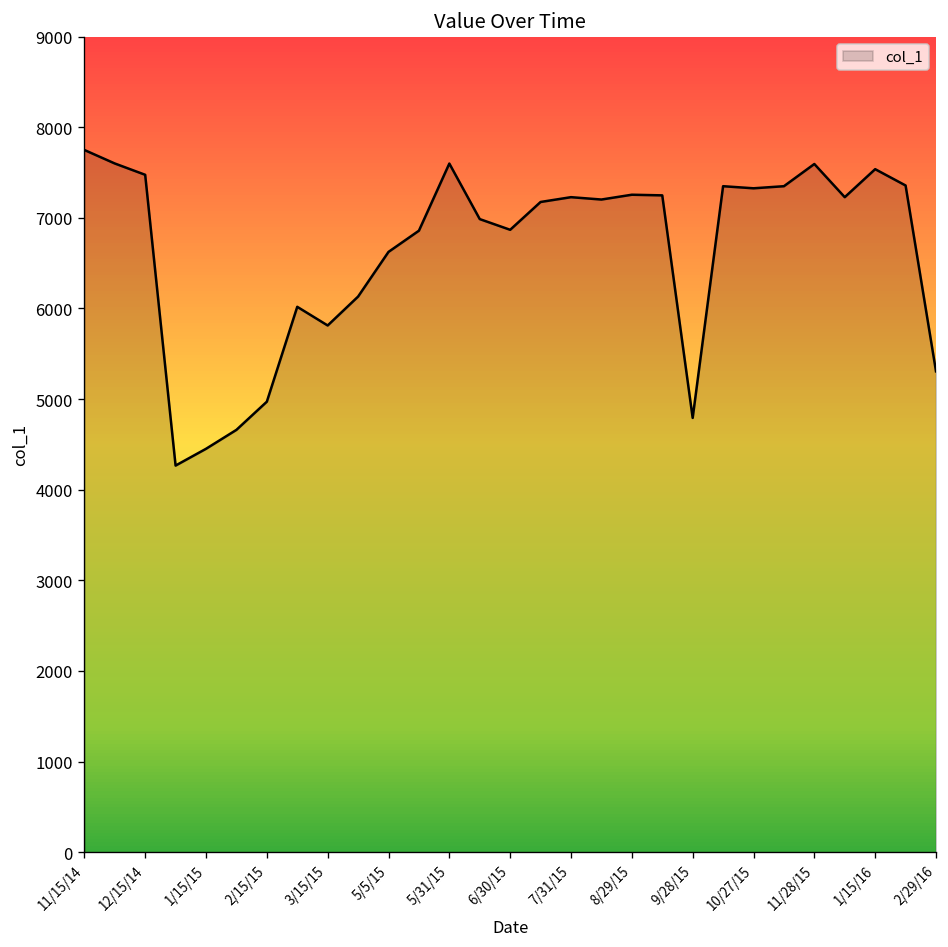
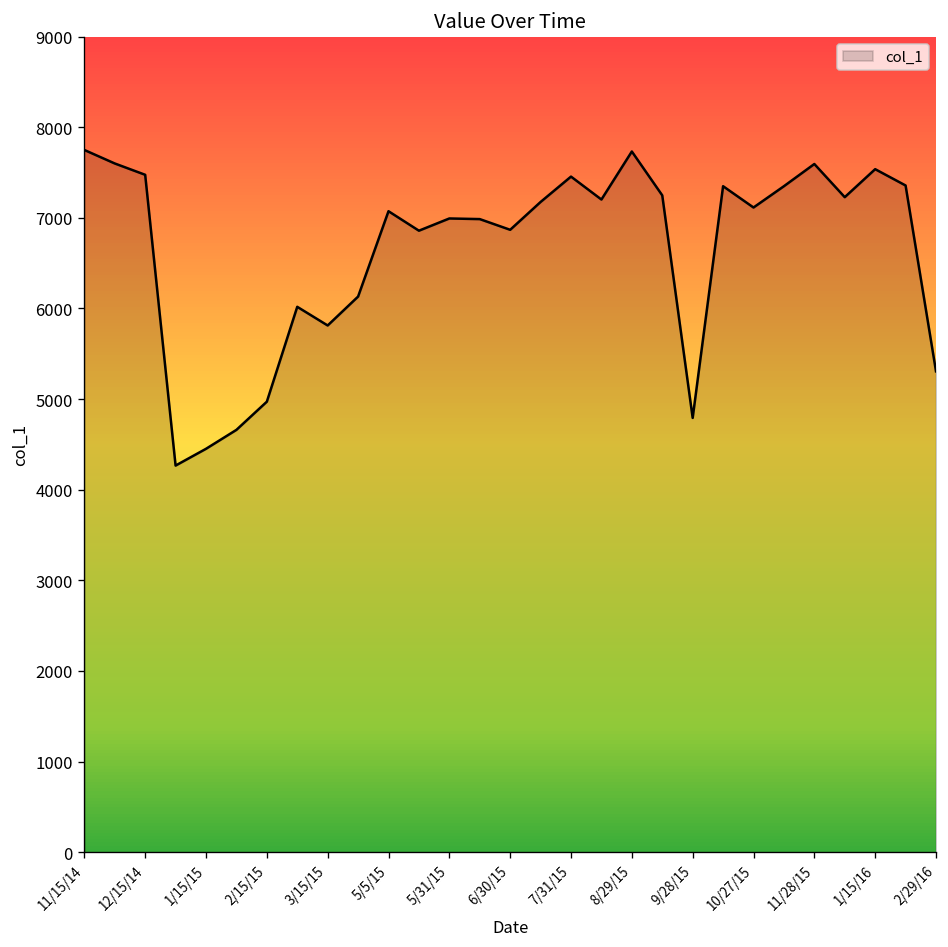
  {
    "11/15/14": 7700,
    "12/15/14": 7500,
    "1/15/15": 4500,
    "2/15/15": 5000,
    "3/15/15": 5800,
-   "5/5/15": 6600,
-   "5/31/15": 7600,
+   "5/5/15": 7100,
+   "5/31/15": 7000,
    "6/30/15": 6900,
-   "7/31/15": 7200,
-   "8/29/15": 7300,
+   "7/31/15": 7500,
+   "8/29/15": 7700,
    "9/28/15": 4800,
-   "10/27/15": 7300,
+   "10/27/15": 7100,
    "11/28/15": 7600,
    "1/15/16": 7500,
    "2/29/16": 5300
  }
